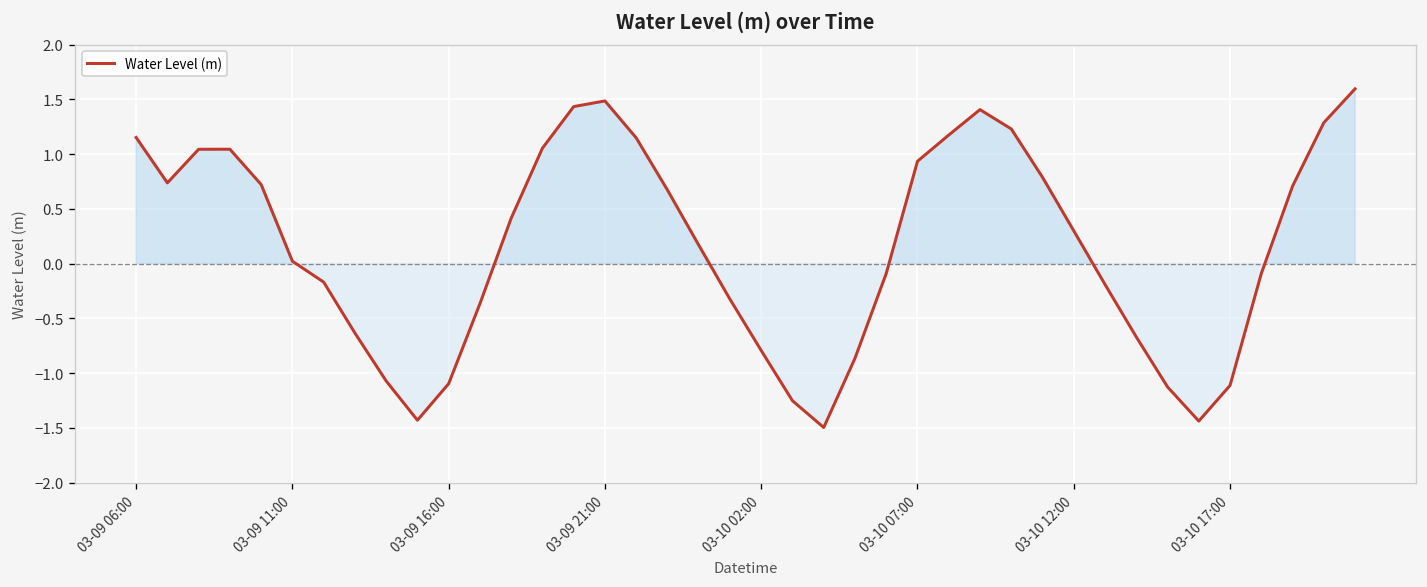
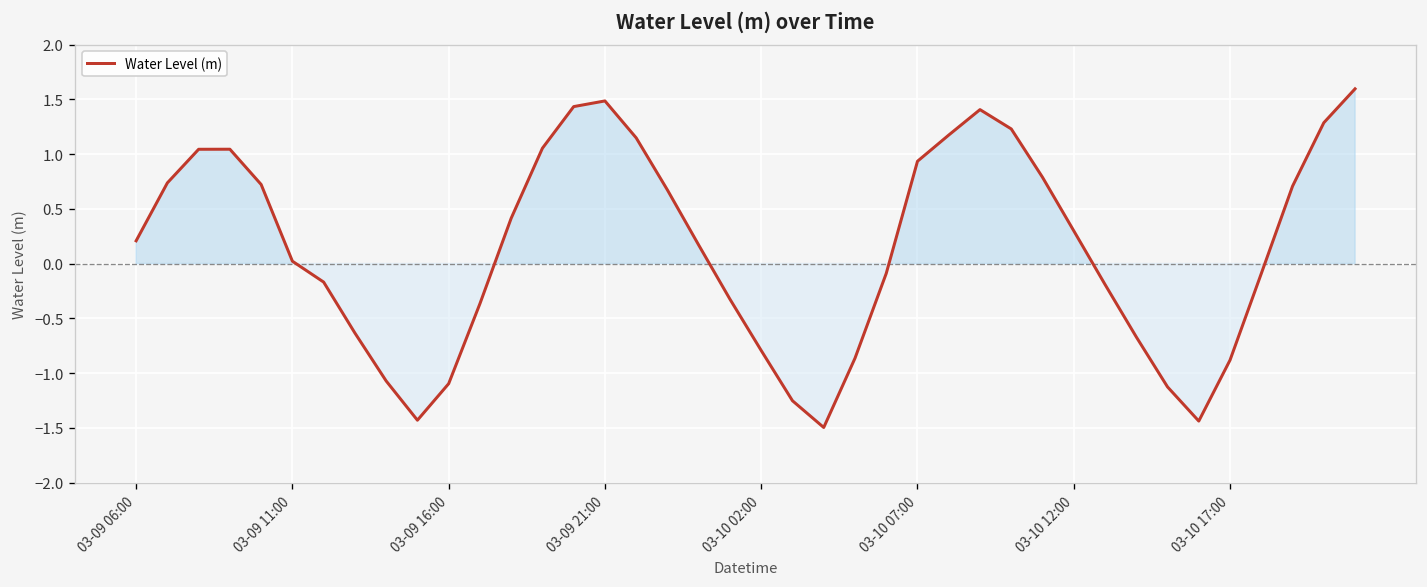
  {
-   "03-09 06:00": 1.2,
+   "03-09 06:00": 0.2,
    "03-09 11:00": 0.0,
    "03-09 16:00": -1.1,
    "03-09 21:00": 1.5,
    "03-10 02:00": -0.8,
    "03-10 07:00": 0.9,
    "03-10 12:00": 0.3,
-   "03-10 17:00": -1.1
+   "03-10 17:00": -0.9
  }
